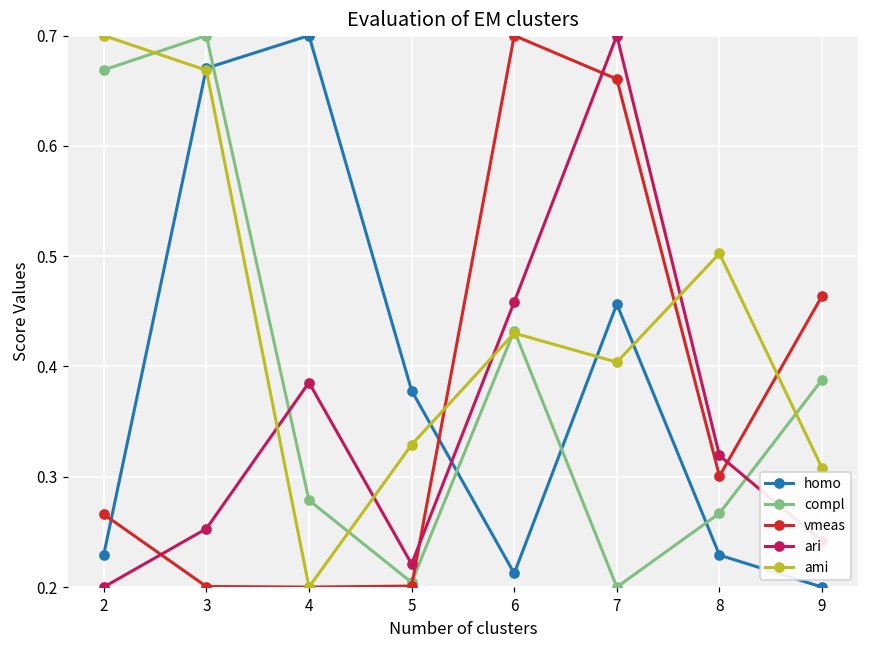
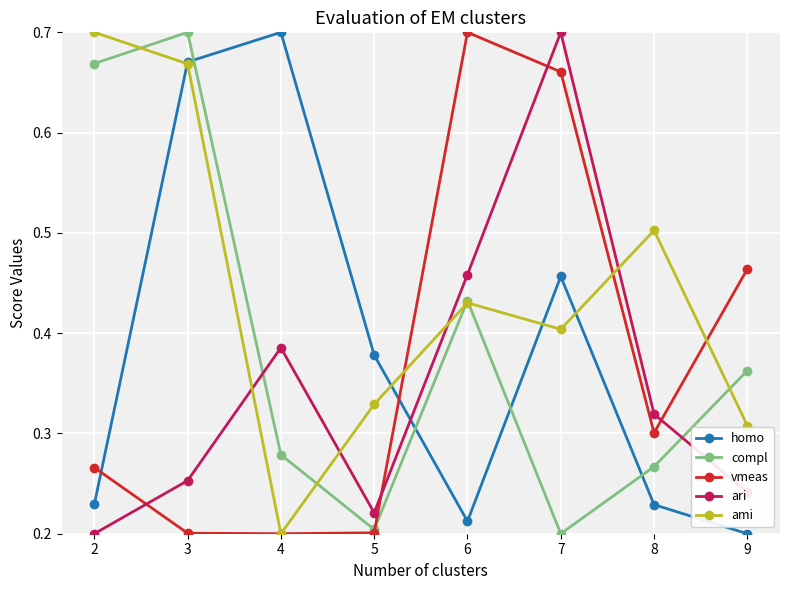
  {
    "homo": {
      "2": 0.229,
      "4": 0.700,
      "5": 0.378,
      "6": 0.212,
      "7": 0.457,
      "8": 0.229,
      "9": 0.200
    },
    "compl": {
      "2": 0.669,
      "3": 0.700,
      "4": 0.279,
      "5": 0.204,
      "7": 0.200,
      "8": 0.267,
-     "9": 0.388
+     "9": 0.363
    },
    "ami": {
      "2": 0.700,
      "5": 0.329,
      "7": 0.404,
      "8": 0.502,
      "9": 0.308
    }
  }
